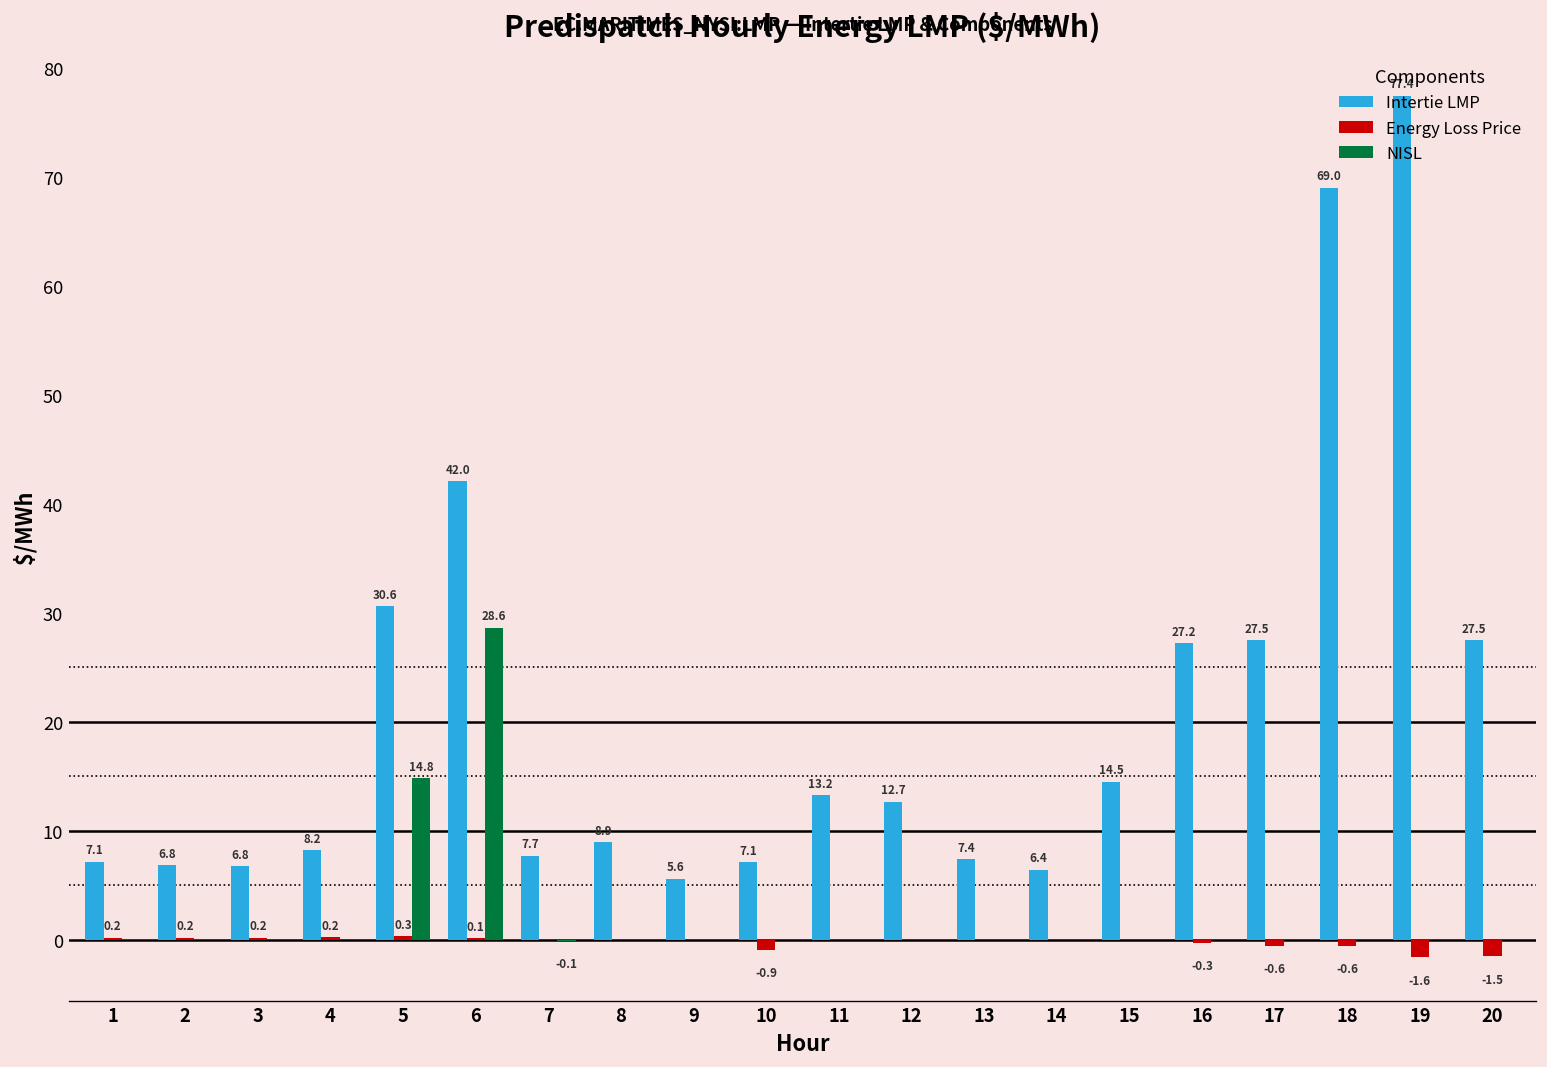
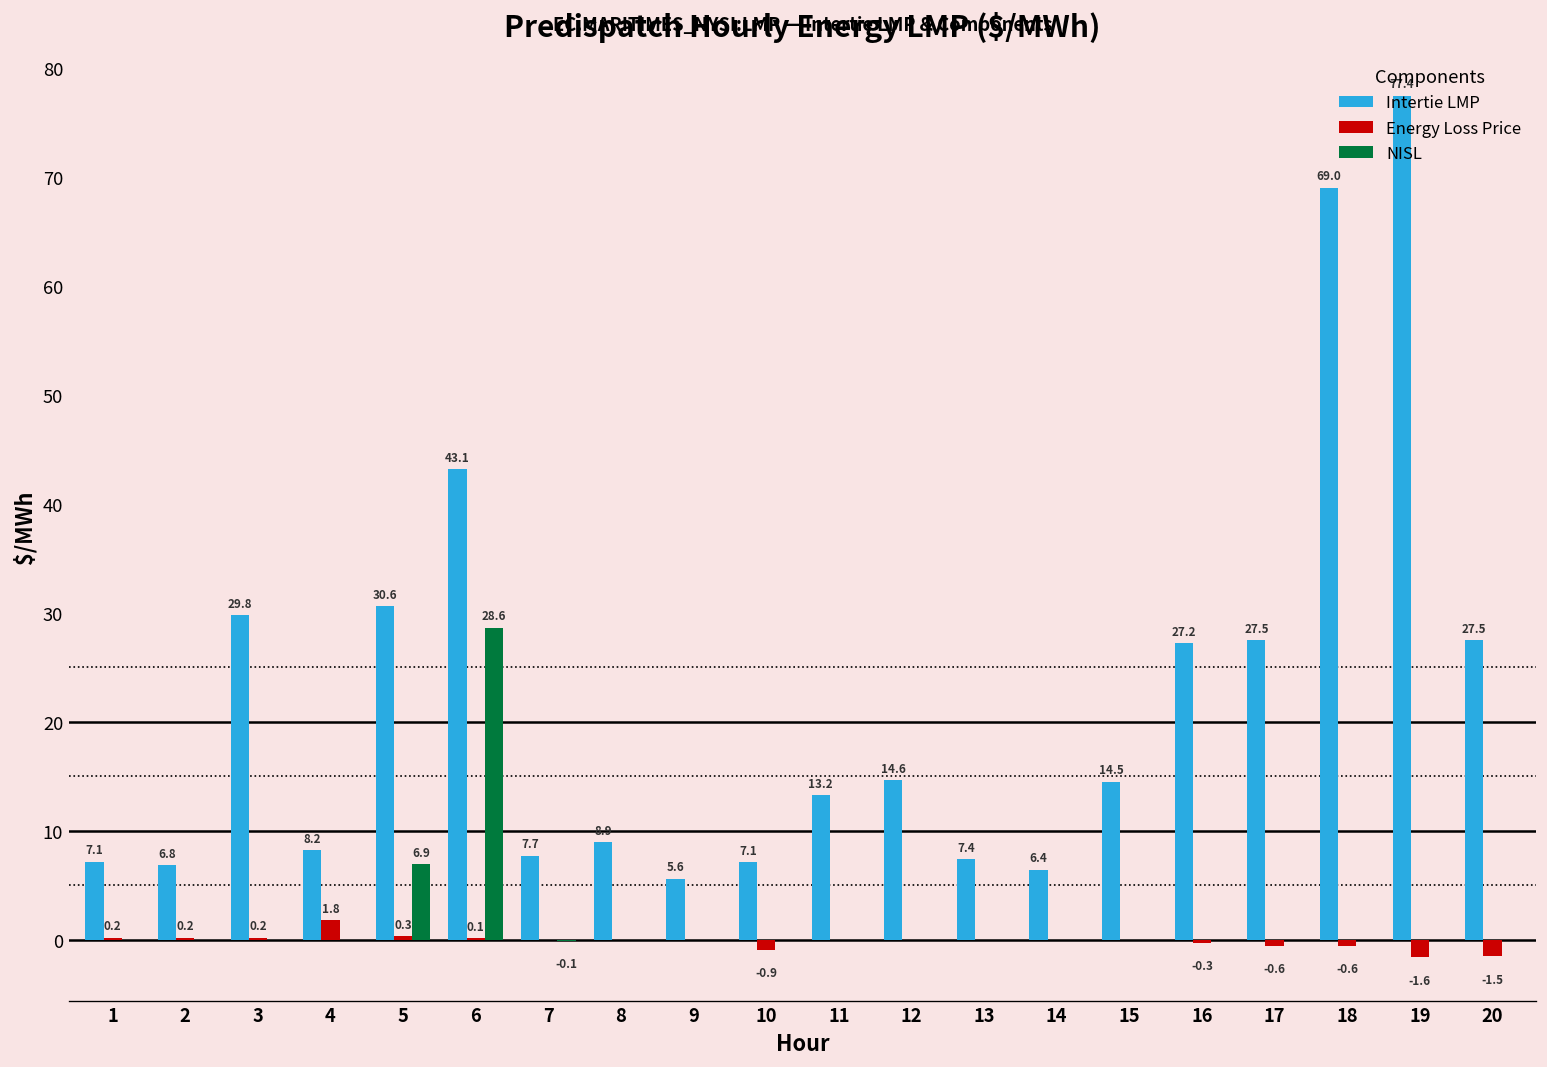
  {
    "Intertie LMP": {
      "1": 7.1,
      "2": 6.8,
-     "3": 6.8,
+     "3": 29.8,
      "4": 8.2,
      "5": 30.6,
-     "6": 42.0,
+     "6": 43.1,
      "7": 7.7,
      "8": 8.9,
      "9": 5.6,
      "10": 7.1,
      "11": 13.2,
-     "12": 12.7,
+     "12": 14.6,
      "13": 7.4,
      "14": 6.4,
      "15": 14.5,
      "16": 27.2,
      "17": 27.5,
      "18": 69.0,
      "19": 77.4,
      "20": 27.5
    },
    "Energy Loss Price": {
      "1": 0.2,
      "2": 0.2,
      "3": 0.2,
-     "4": 0.2,
+     "4": 1.8,
      "5": 0.3,
      "6": 0.1,
      "10": -0.9,
      "16": -0.3,
      "17": -0.6,
      "18": -0.6,
      "19": -1.6,
      "20": -1.5
    },
    "NISL": {
-     "5": 14.8,
+     "5": 6.9,
      "6": 28.6,
      "7": -0.1
    }
  }
